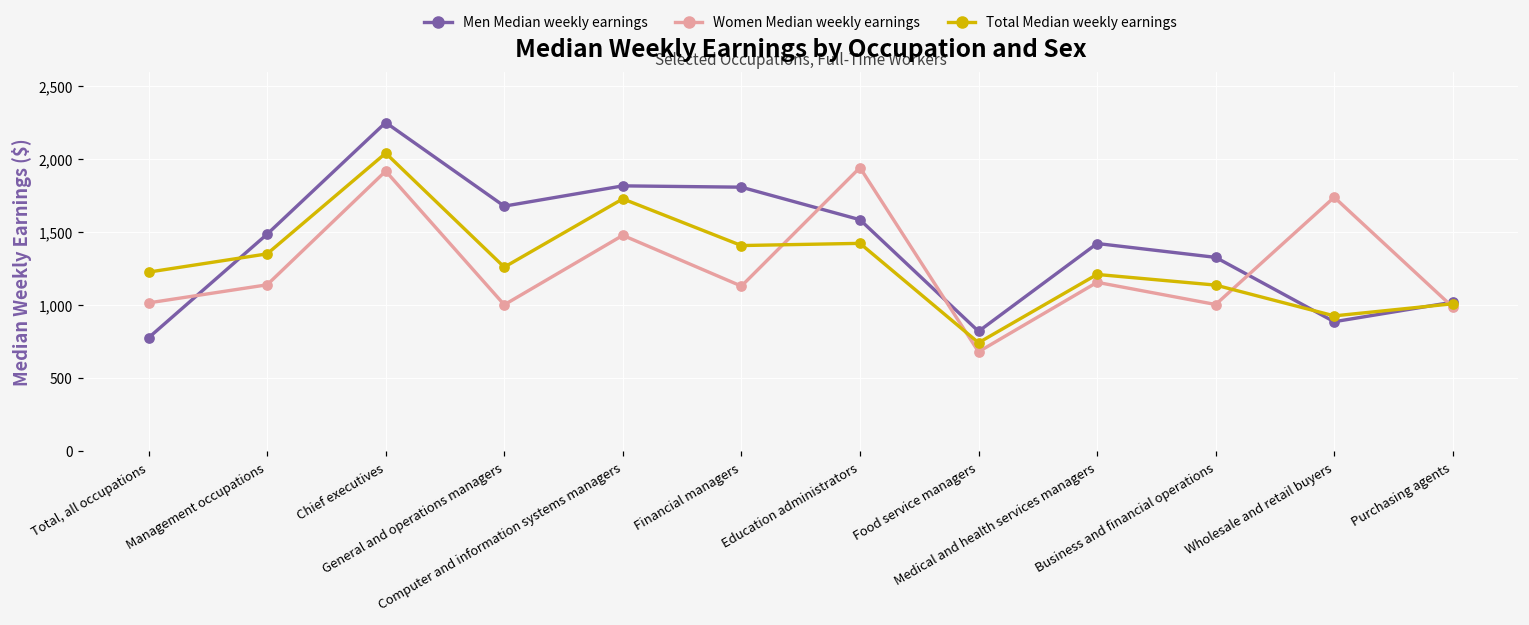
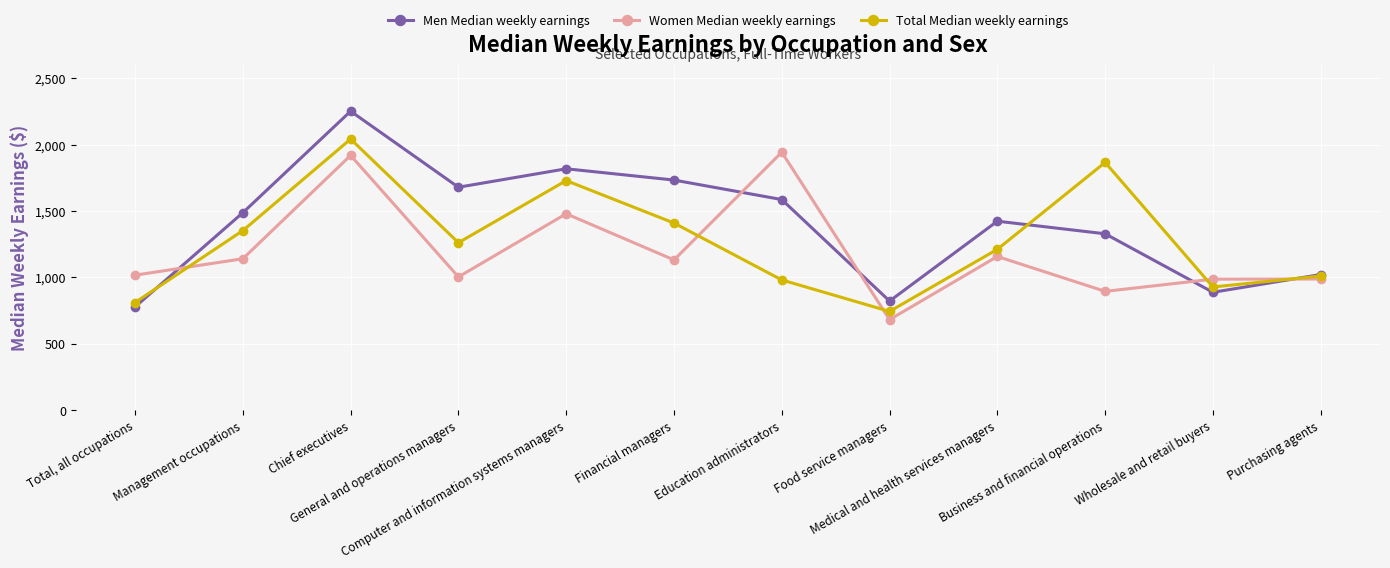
  {
    "Men Median weekly earnings": {
      "Total, all occupations": "780",
      "Management occupations": "1,490",
      "Chief executives": "2,250",
      "General and operations managers": "1,680",
      "Computer and information systems managers": "1,820",
-     "Financial managers": "1,810",
+     "Financial managers": "1,730",
      "Education administrators": "1,590",
      "Food service managers": "820",
      "Medical and health services managers": "1,420",
      "Business and financial operations": "1,330",
      "Wholesale and retail buyers": "890"
    },
    "Women Median weekly earnings": {
      "Total, all occupations": "1,020",
      "Management occupations": "1,140",
      "Chief executives": "1,920",
      "General and operations managers": "1,000",
      "Computer and information systems managers": "1,480",
      "Financial managers": "1,130",
      "Education administrators": "1,940",
      "Food service managers": "680",
      "Medical and health services managers": "1,160",
-     "Business and financial operations": "1,000",
-     "Wholesale and retail buyers": "1,740",
+     "Business and financial operations": "890",
+     "Wholesale and retail buyers": "990",
      "Purchasing agents": "990"
    },
    "Total Median weekly earnings": {
-     "Total, all occupations": "1,230",
+     "Total, all occupations": "810",
      "Management occupations": "1,350",
      "Chief executives": "2,040",
      "General and operations managers": "1,260",
      "Computer and information systems managers": "1,730",
      "Financial managers": "1,410",
-     "Education administrators": "1,420",
+     "Education administrators": "980",
      "Food service managers": "740",
      "Medical and health services managers": "1,210",
-     "Business and financial operations": "1,140",
+     "Business and financial operations": "1,870",
      "Wholesale and retail buyers": "930"
    }
  }
